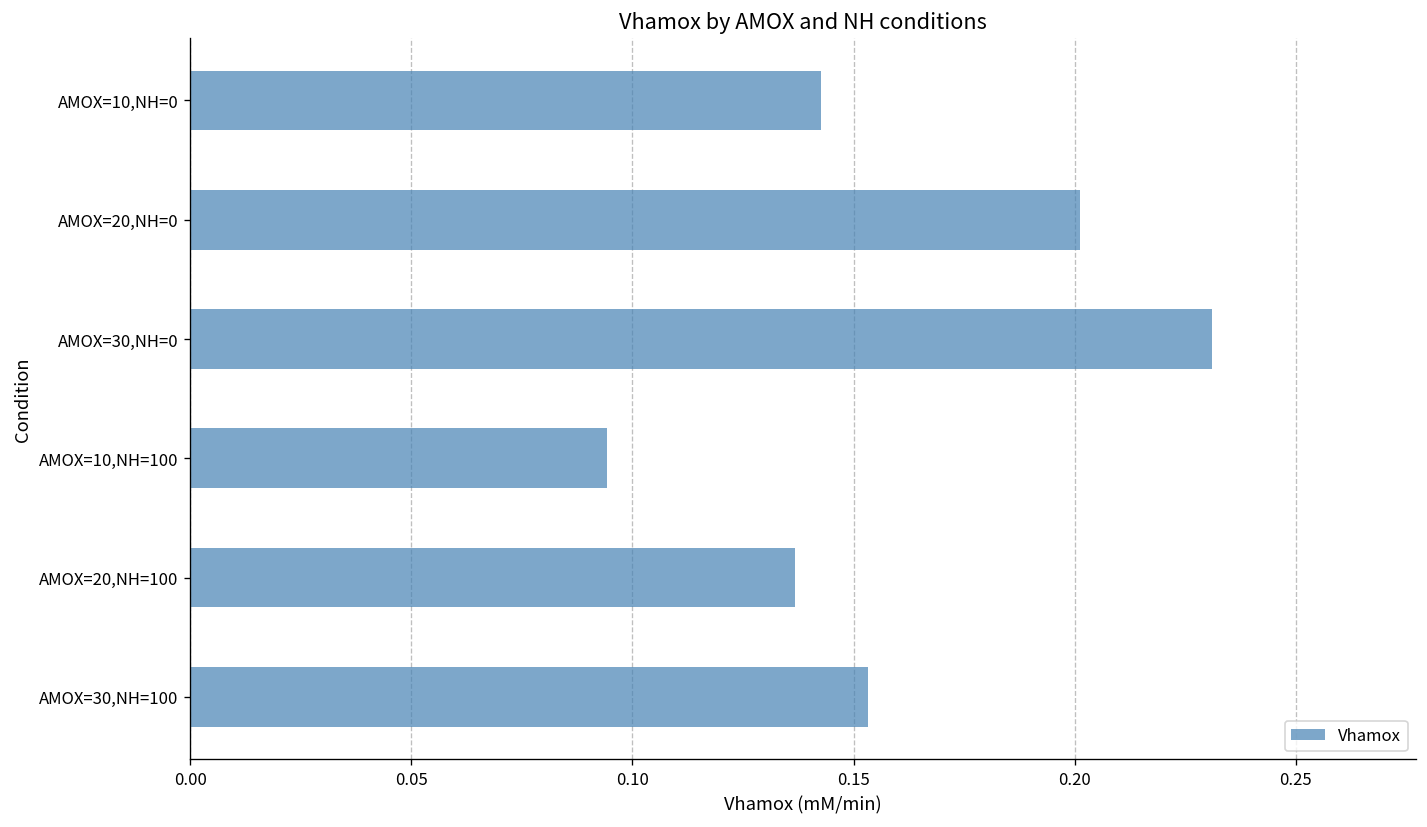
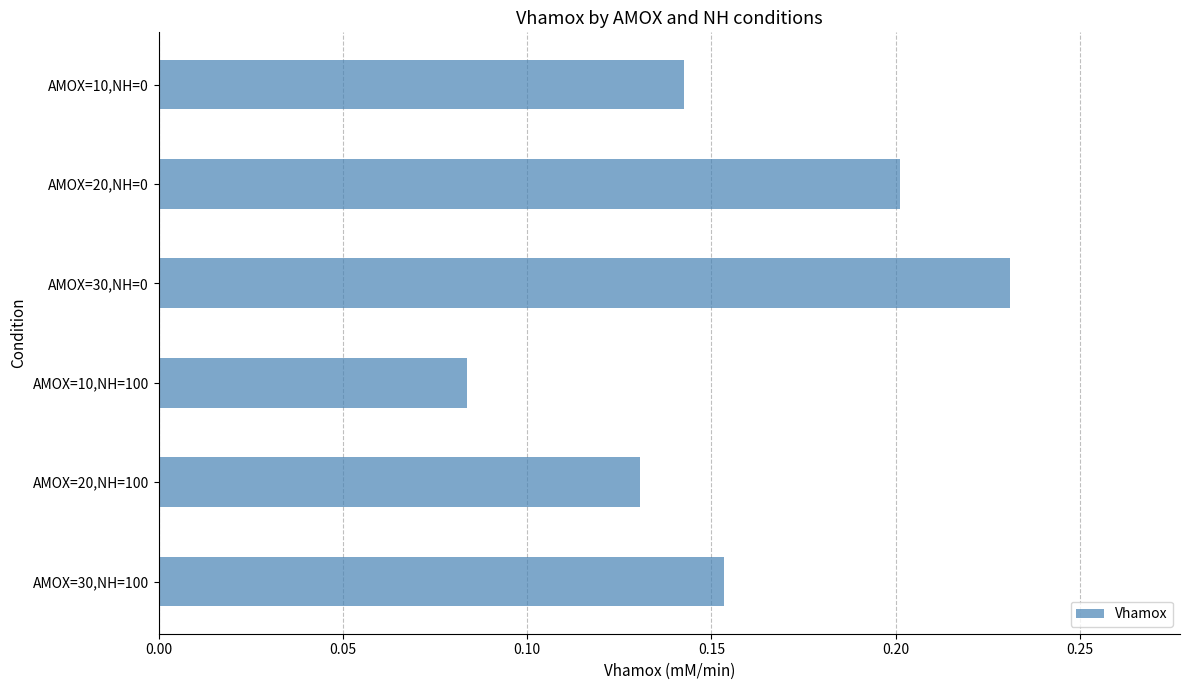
  {
    "AMOX=10,NH=0": 0.143,
    "AMOX=20,NH=0": 0.201,
    "AMOX=30,NH=0": 0.231,
-   "AMOX=10,NH=100": 0.094,
-   "AMOX=20,NH=100": 0.137,
+   "AMOX=10,NH=100": 0.084,
+   "AMOX=20,NH=100": 0.131,
    "AMOX=30,NH=100": 0.153
  }
